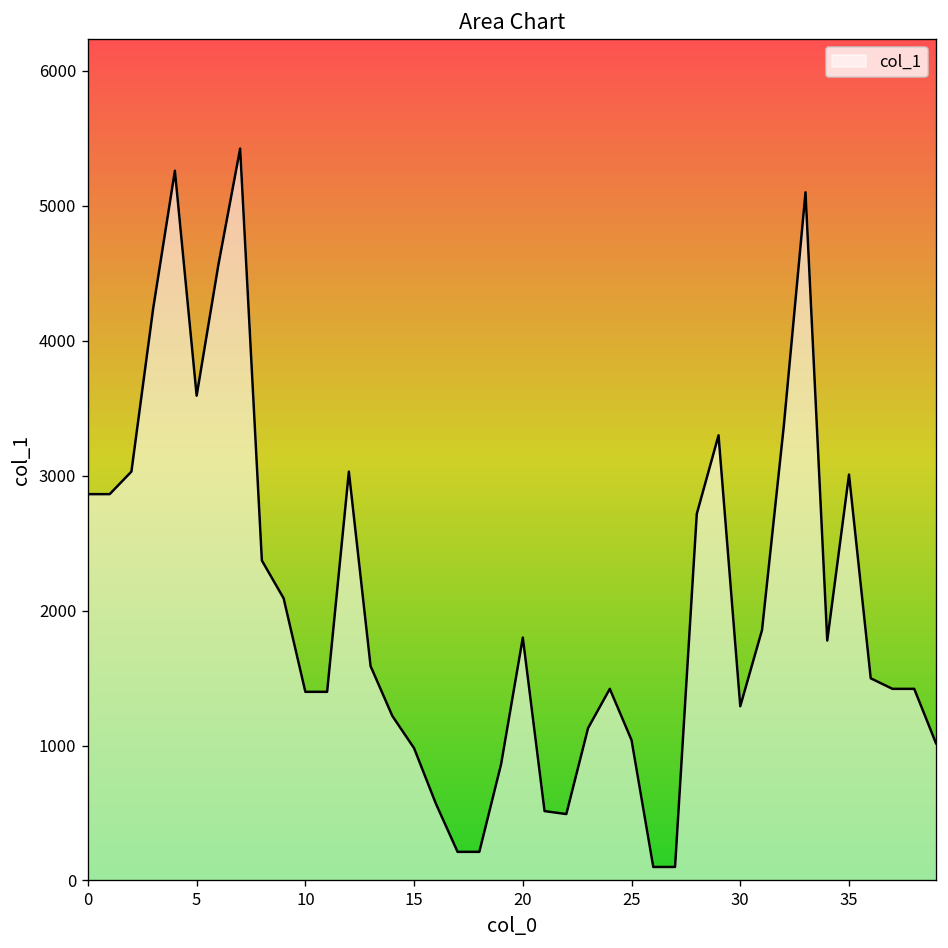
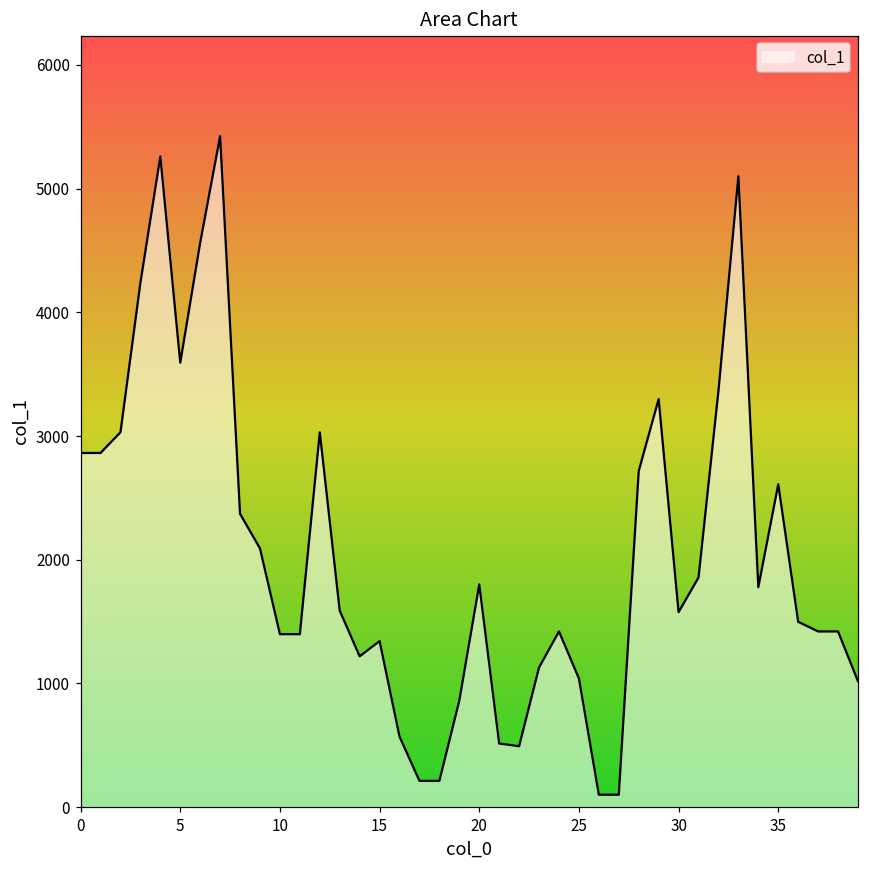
  {
    "0": 2860,
    "5": 3590,
    "10": 1400,
-   "15": 980,
+   "15": 1340,
    "20": 1800,
    "25": 1040,
-   "30": 1290,
-   "35": 3010
+   "30": 1580,
+   "35": 2610
  }
